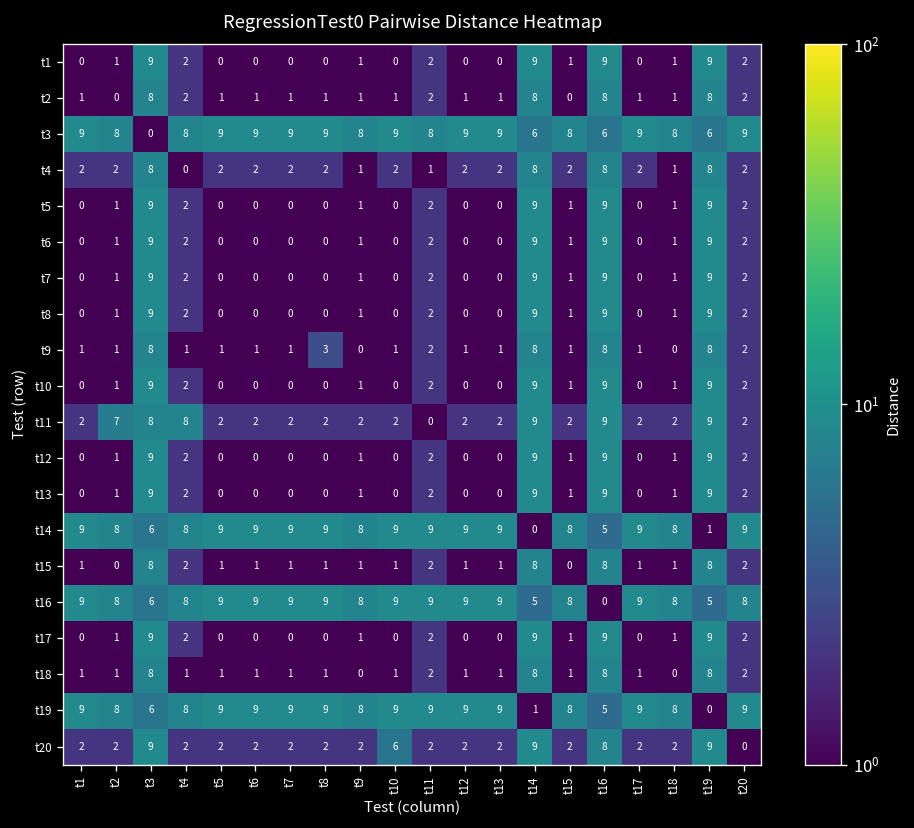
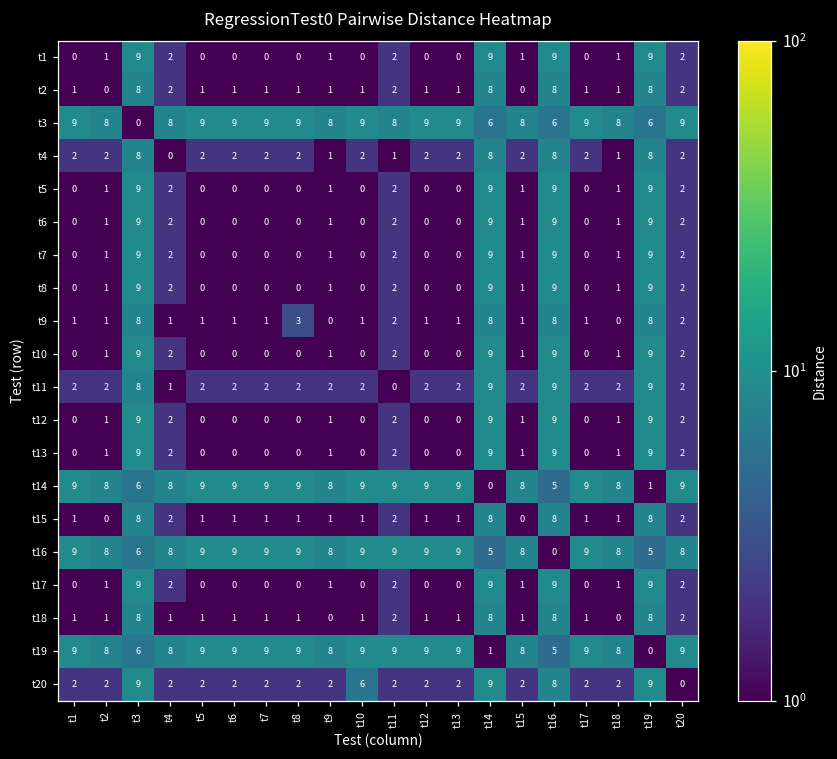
  {
    "t11": {
      "t1": 2,
-     "t2": 7,
+     "t2": 2,
      "t3": 8,
-     "t4": 8,
+     "t4": 1,
      "t5": 2,
      "t6": 2,
      "t7": 2,
      "t8": 2,
      "t9": 2,
      "t10": 2,
      "t11": 0,
      "t12": 2,
      "t13": 2,
      "t14": 9,
      "t15": 2,
      "t16": 9,
      "t17": 2,
      "t18": 2,
      "t19": 9,
      "t20": 2
    }
  }
